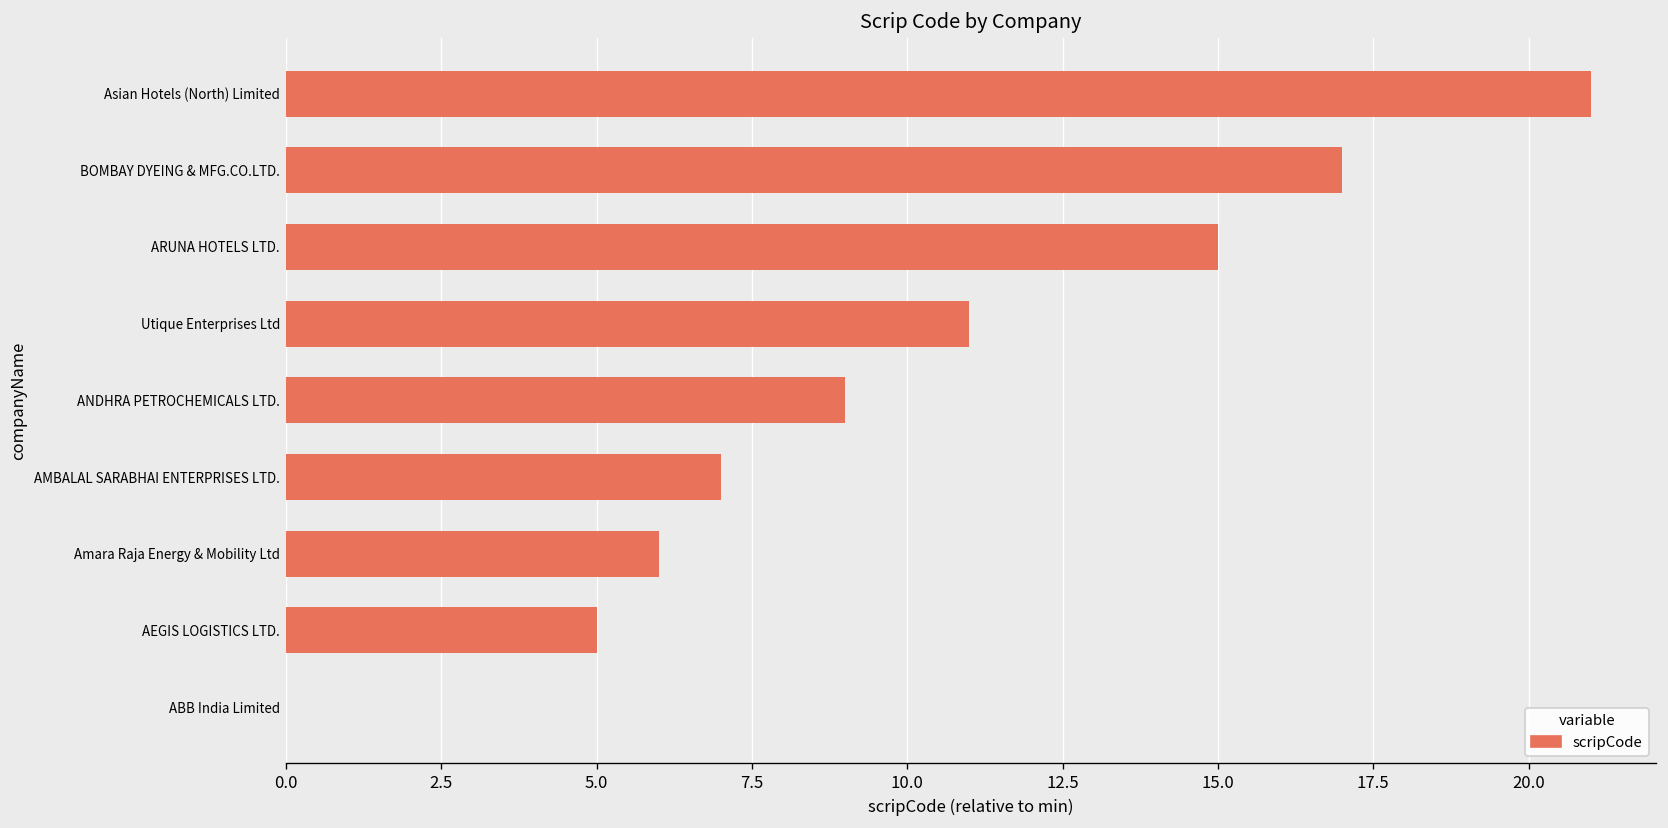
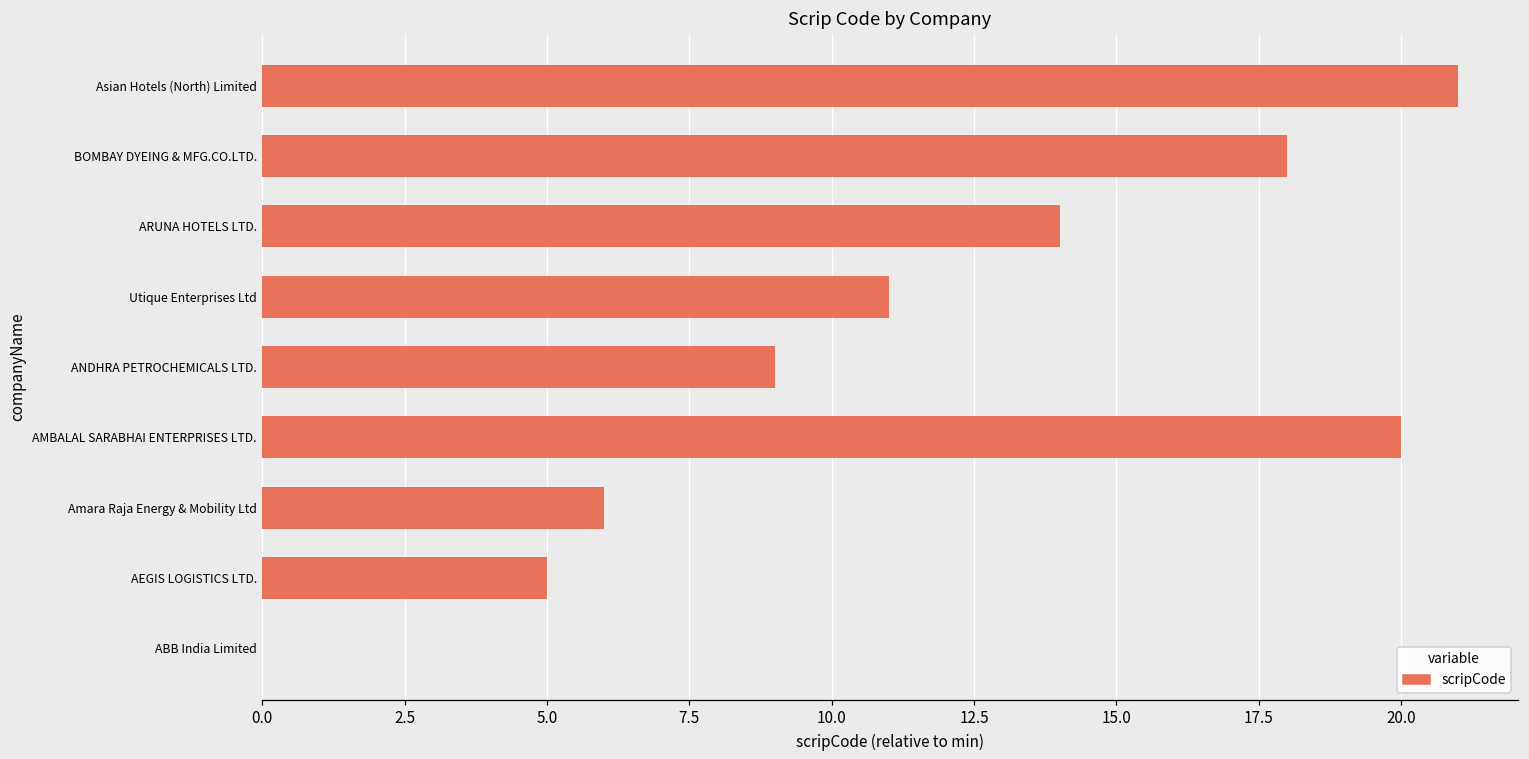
  {
    "Asian Hotels (North) Limited": 21.0,
-   "BOMBAY DYEING & MFG.CO.LTD.": 17.0,
-   "ARUNA HOTELS LTD.": 15.0,
+   "BOMBAY DYEING & MFG.CO.LTD.": 18.0,
+   "ARUNA HOTELS LTD.": 14.0,
    "Utique Enterprises Ltd": 11.0,
    "ANDHRA PETROCHEMICALS LTD.": 9.0,
-   "AMBALAL SARABHAI ENTERPRISES LTD.": 7.0,
+   "AMBALAL SARABHAI ENTERPRISES LTD.": 20.0,
    "Amara Raja Energy & Mobility Ltd": 6.0,
    "AEGIS LOGISTICS LTD.": 5.0,
    "ABB India Limited": 0.0
  }
